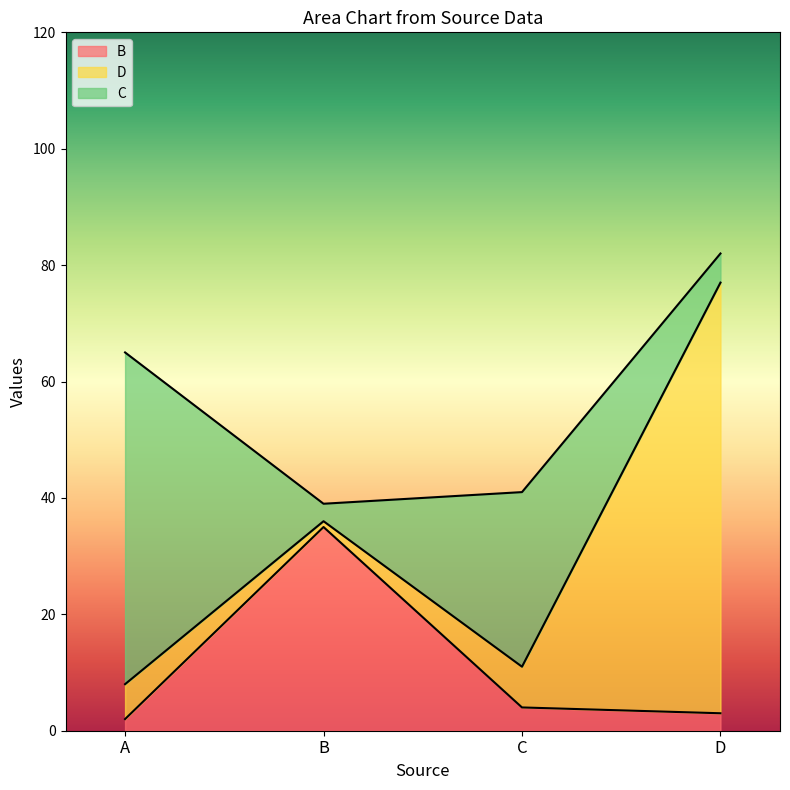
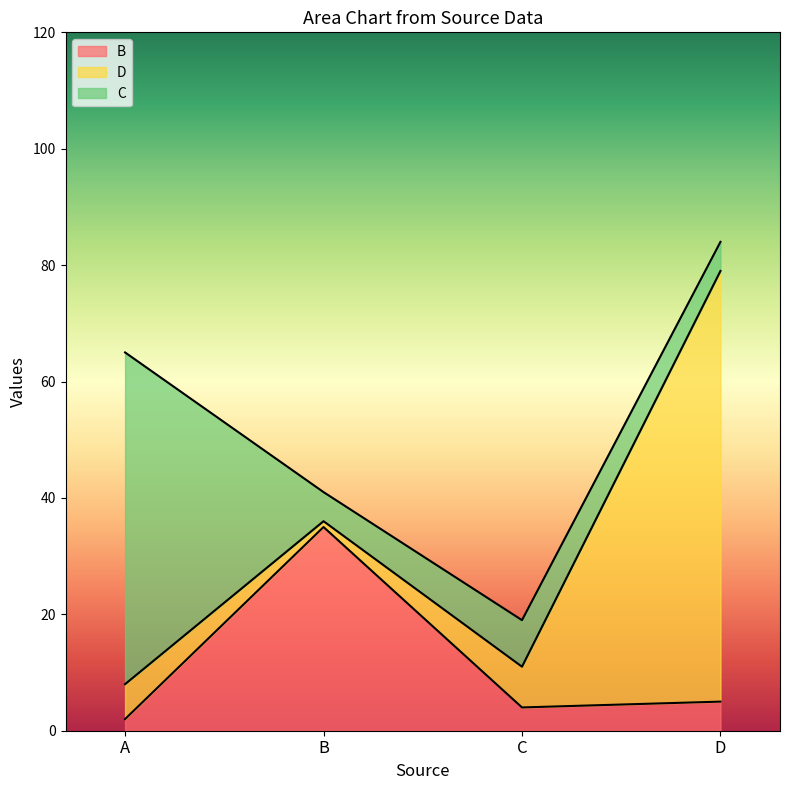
  {
    "B": {
      "A": 2,
      "B": 35,
      "C": 4,
-     "D": 3
+     "D": 5
    },
    "D": {
      "A": 6,
      "B": 1,
      "C": 7,
      "D": 74
    },
    "C": {
      "A": 57,
-     "B": 3,
-     "C": 30,
+     "B": 5,
+     "C": 8,
      "D": 5
    }
  }
